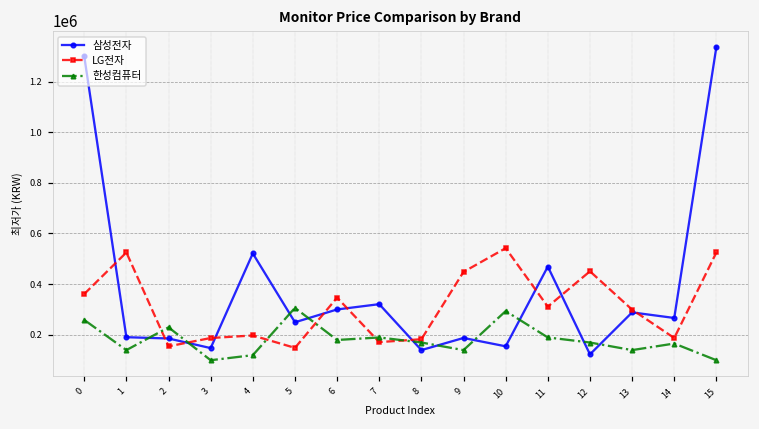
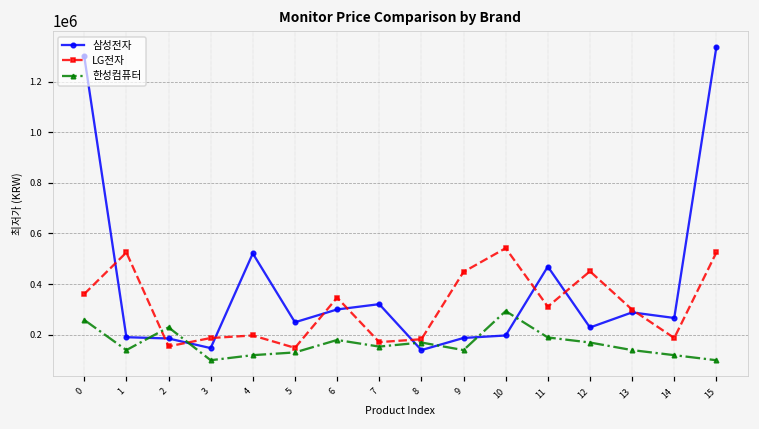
  {
    "삼성전자": {
      "1": 190000,
      "2": 180000,
      "3": 150000,
      "4": 520000,
      "5": 250000,
      "6": 300000,
      "7": 320000,
      "8": 140000,
      "9": 190000,
-     "10": 150000,
+     "10": 200000,
      "11": 470000,
-     "12": 120000,
+     "12": 230000,
      "14": 270000,
      "15": 1340000
    },
    "LG전자": {
      "0": 360000,
      "1": 520000,
      "2": 150000,
      "3": 190000,
      "4": 200000,
      "5": 150000,
      "6": 350000,
      "7": 170000,
      "8": 180000,
      "9": 450000,
      "10": 540000,
      "11": 310000,
      "12": 450000,
      "14": 190000,
      "15": 520000
    },
    "한성컴퓨터": {
      "0": 260000,
      "1": 140000,
      "2": 230000,
      "3": 100000,
      "4": 120000,
-     "5": 310000,
+     "5": 130000,
      "6": 180000,
-     "7": 190000,
+     "7": 150000,
      "8": 170000,
      "9": 140000,
      "10": 290000,
      "11": 190000,
      "12": 170000,
      "13": 140000,
-     "14": 160000,
+     "14": 120000,
      "15": 100000
    }
  }
